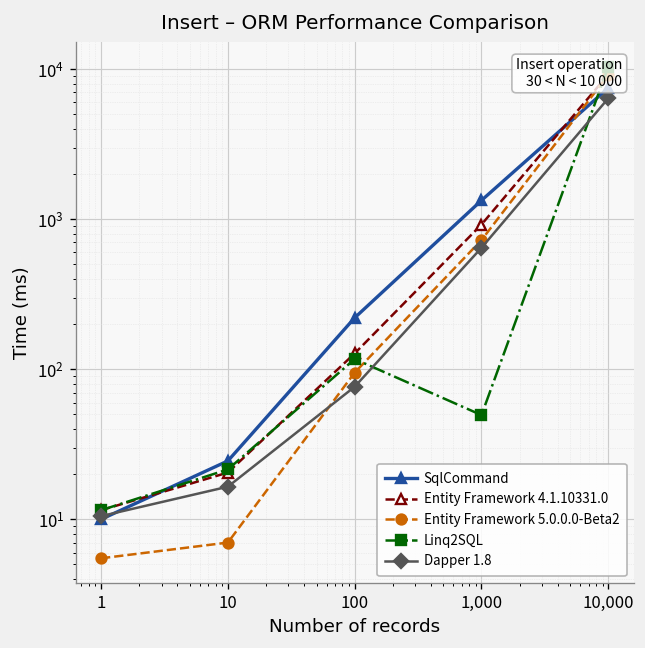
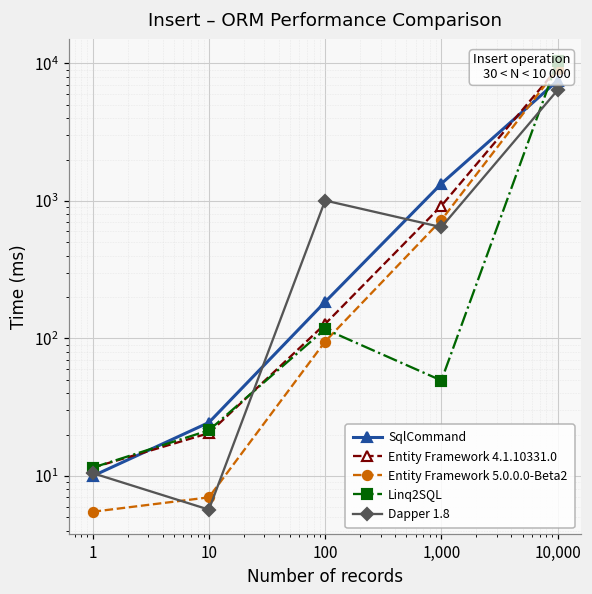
  {
    "SqlCommand": {
      "1": 10,
      "10": 25,
-     "100": 220,
+     "100": 180,
      "1,000": 1300
    },
    "Entity Framework 4.1.10331.0": {
      "10": 21,
      "100": 130,
      "1,000": 900
    },
    "Entity Framework 5.0.0.0-Beta2": {
      "1": 6,
      "10": 7,
      "100": 100,
      "1,000": 700
    },
    "Linq2SQL": {
      "10": 22,
      "100": 120,
      "1,000": 50
    },
    "Dapper 1.8": {
      "1": 11,
-     "10": 17,
-     "100": 80,
+     "10": 6,
+     "100": 1000,
      "1,000": 600,
      "10,000": 6000
    }
  }
